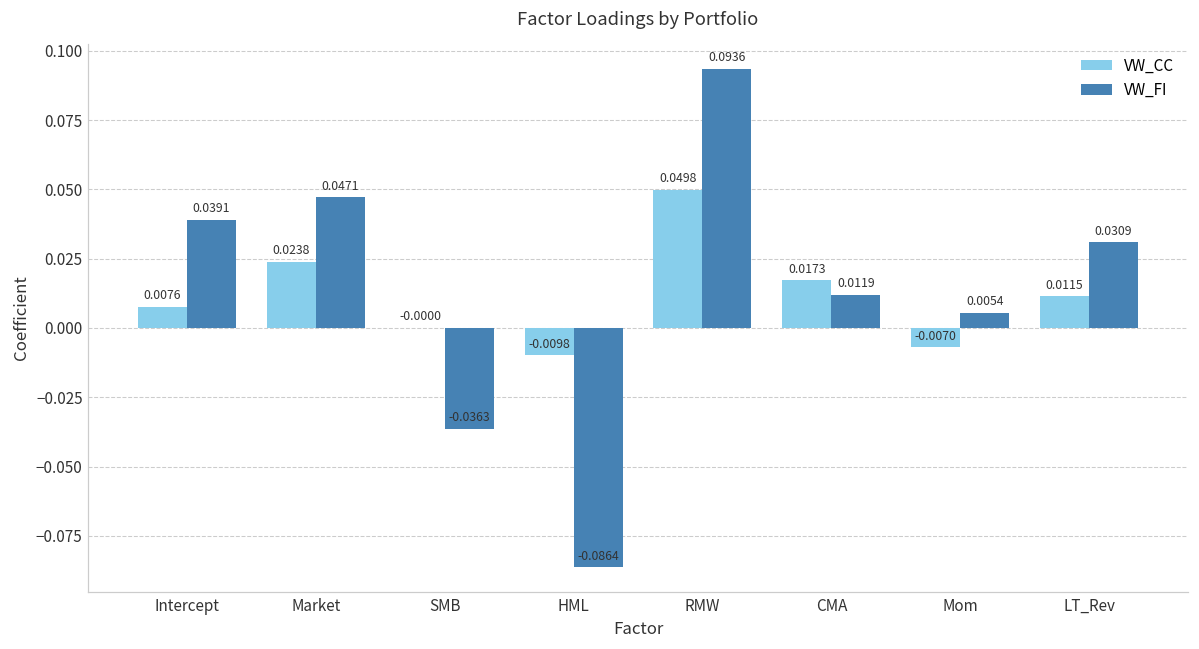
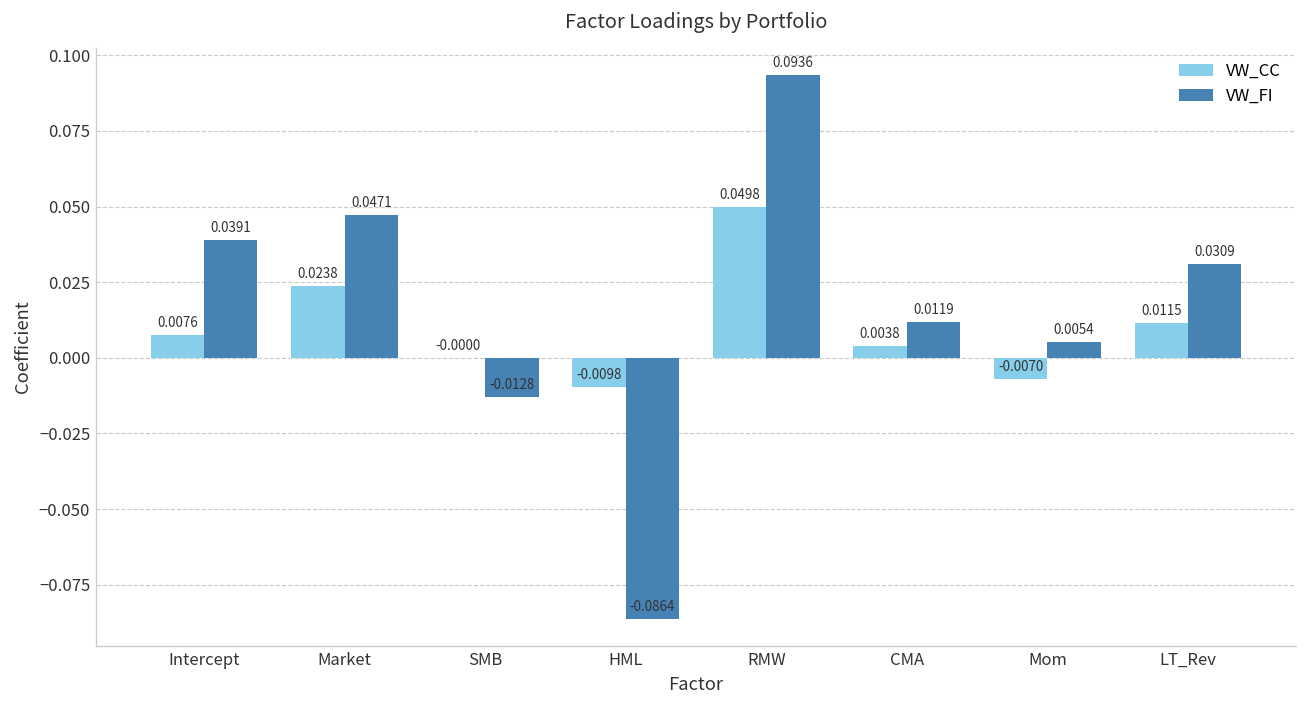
  {
    "VW_CC": {
      "Intercept": 0.0076,
      "Market": 0.0238,
      "SMB": -0.0000,
      "HML": -0.0098,
      "RMW": 0.0498,
-     "CMA": 0.0173,
+     "CMA": 0.0038,
      "Mom": -0.0070,
      "LT_Rev": 0.0115
    },
    "VW_FI": {
      "Intercept": 0.0391,
      "Market": 0.0471,
-     "SMB": -0.0363,
+     "SMB": -0.0128,
      "HML": -0.0864,
      "RMW": 0.0936,
      "CMA": 0.0119,
      "Mom": 0.0054,
      "LT_Rev": 0.0309
    }
  }
